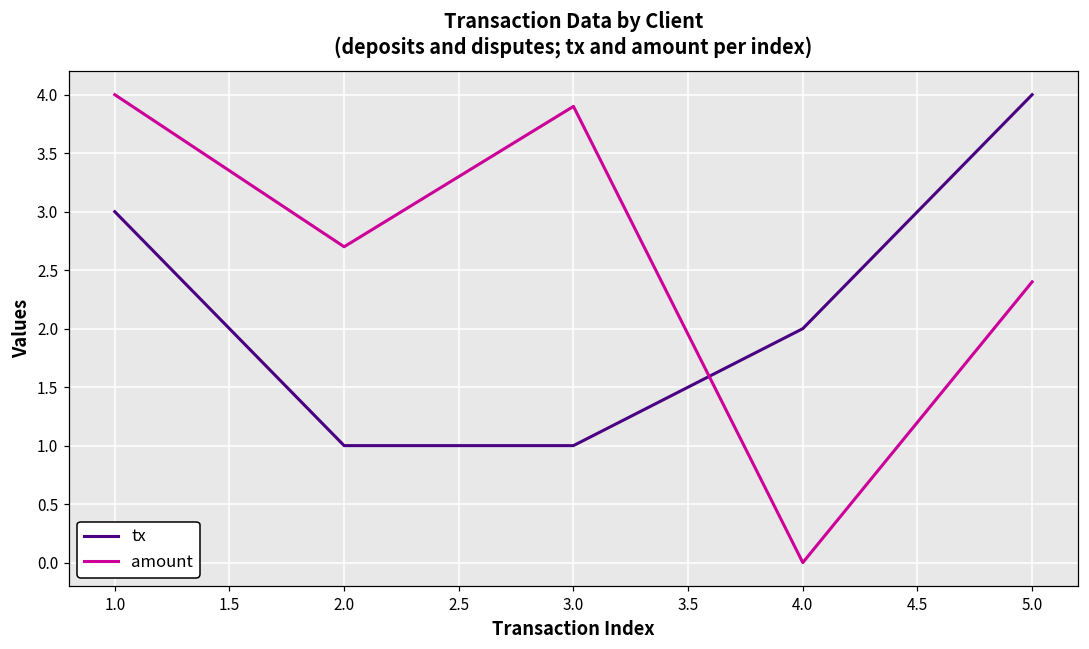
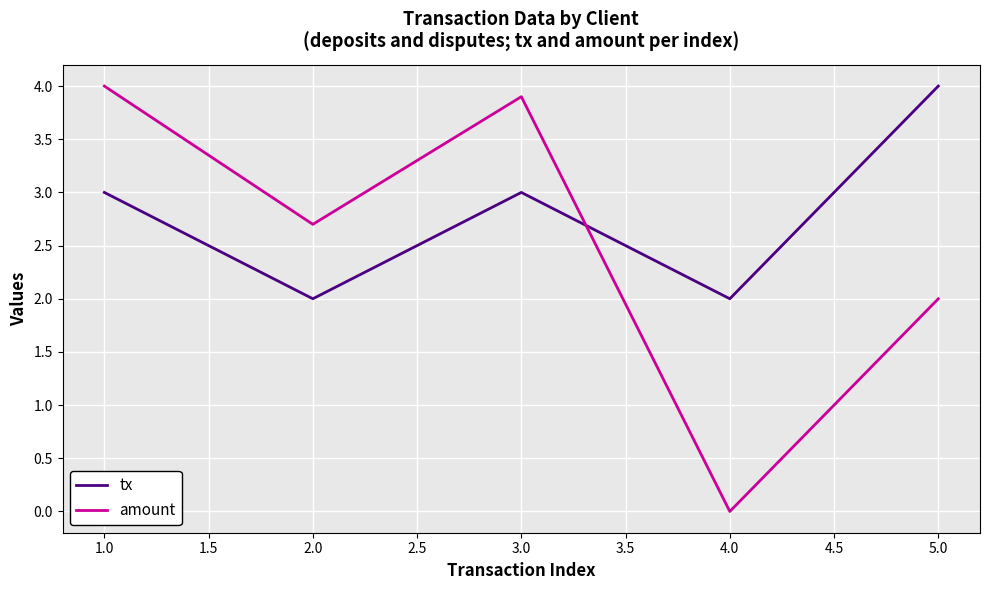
  {
    "tx": {
      "1.0": 3,
-     "2.0": 1,
-     "3.0": 1,
+     "2.0": 2,
+     "3.0": 3,
      "4.0": 2,
      "5.0": 4
    },
    "amount": {
      "1.0": 4.0,
      "2.0": 2.7,
      "3.0": 3.9,
      "4.0": 0.0,
-     "5.0": 2.4
+     "5.0": 2.0
    }
  }
